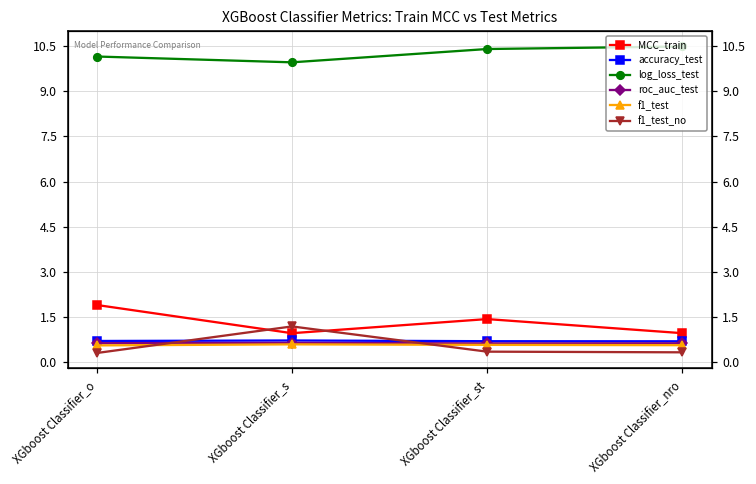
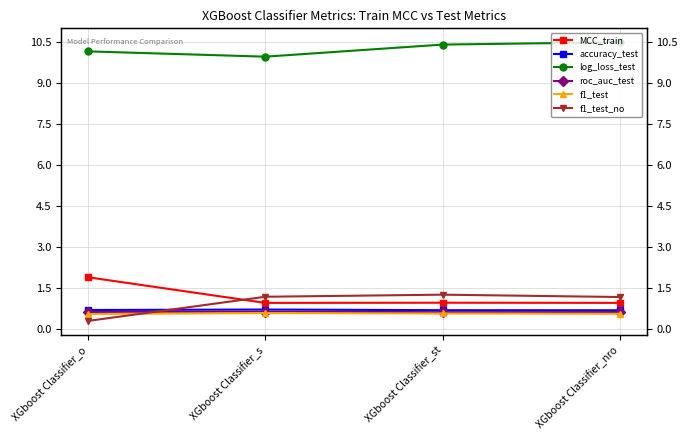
  {
    "MCC_train": {
      "XGboost Classifier_o": 1.9,
      "XGboost Classifier_s": 1.0,
-     "XGboost Classifier_st": 1.4,
+     "XGboost Classifier_st": 1.0,
      "XGboost Classifier_nro": 1.0
    },
    "log_loss_test": {
      "XGboost Classifier_o": 10.2,
      "XGboost Classifier_s": 10.0,
      "XGboost Classifier_st": 10.4
    },
    "f1_test_no": {
      "XGboost Classifier_o": 0.3,
      "XGboost Classifier_s": 1.2,
-     "XGboost Classifier_st": 0.4,
-     "XGboost Classifier_nro": 0.3
+     "XGboost Classifier_st": 1.3,
+     "XGboost Classifier_nro": 1.2
    }
  }
